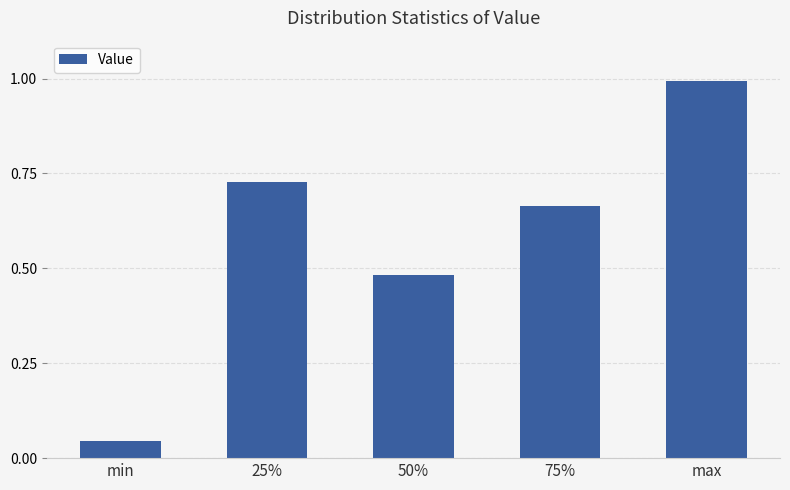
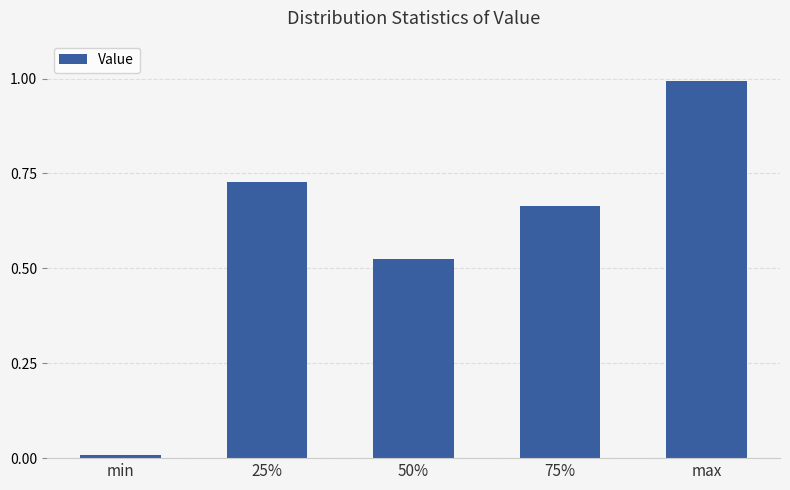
  {
-   "min": 0.05,
+   "min": 0.01,
    "25%": 0.73,
-   "50%": 0.48,
+   "50%": 0.52,
    "75%": 0.66,
    "max": 0.99
  }
